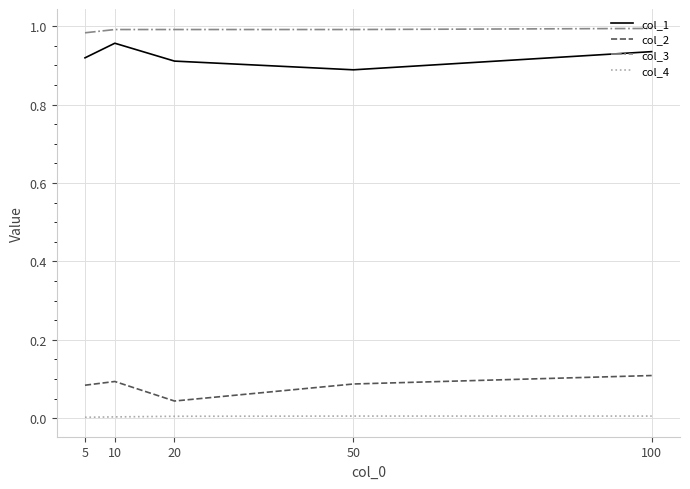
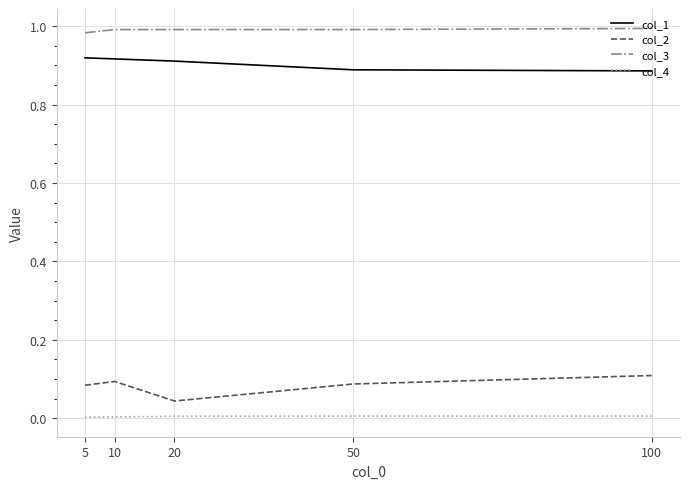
  {
    "col_1": {
      "5": 0.92,
-     "10": 0.96,
+     "10": 0.92,
      "20": 0.91,
      "50": 0.89,
-     "100": 0.94
+     "100": 0.89
    },
    "col_2": {
      "5": 0.08,
      "10": 0.09,
      "20": 0.04,
      "50": 0.09,
      "100": 0.11
    }
  }
